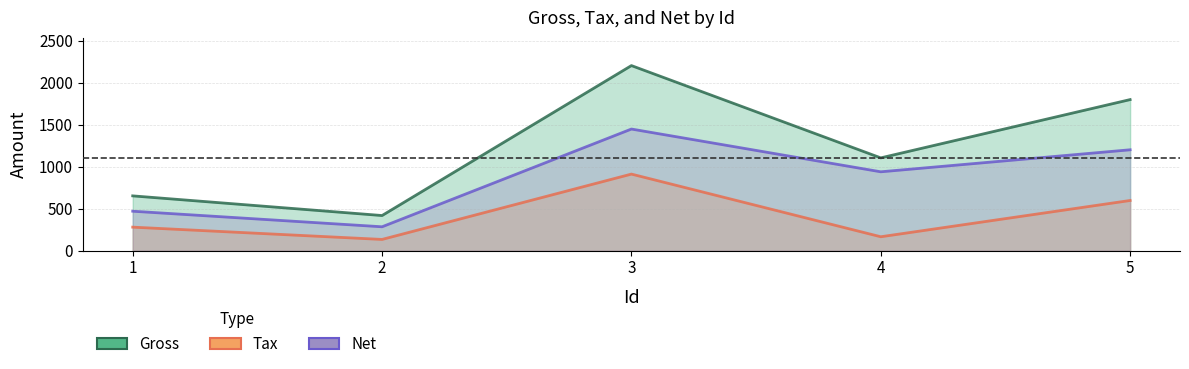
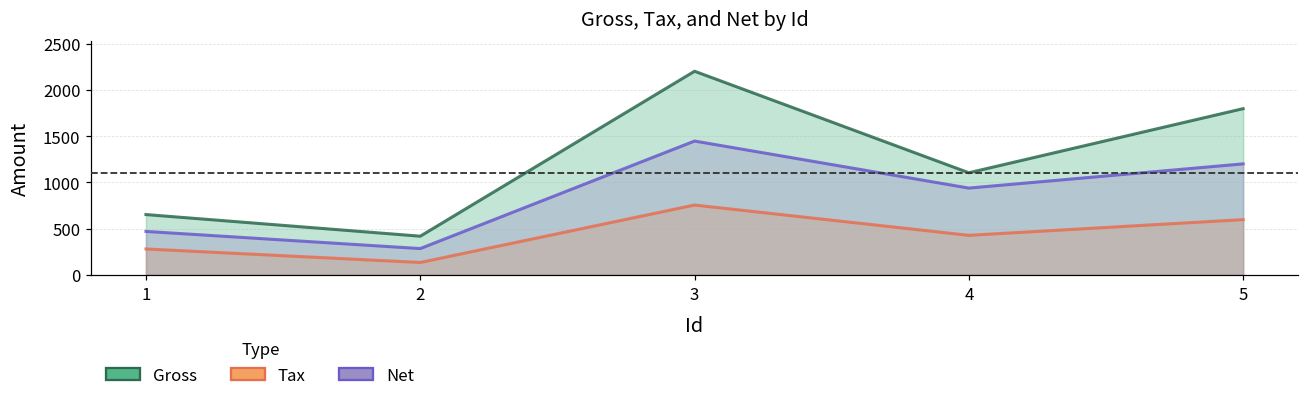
  {
    "Tax": {
      "1": 300,
      "2": 100,
-     "3": 900,
-     "4": 200,
+     "3": 800,
+     "4": 400,
      "5": 600
    }
  }
